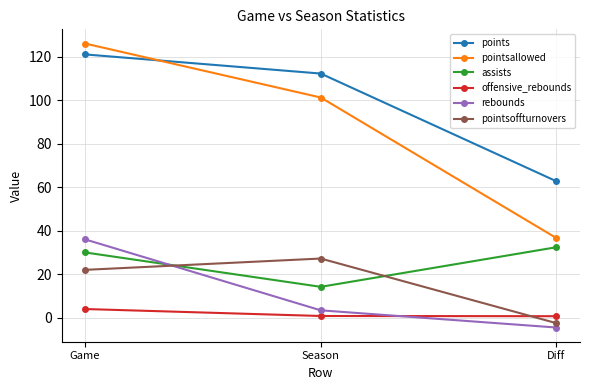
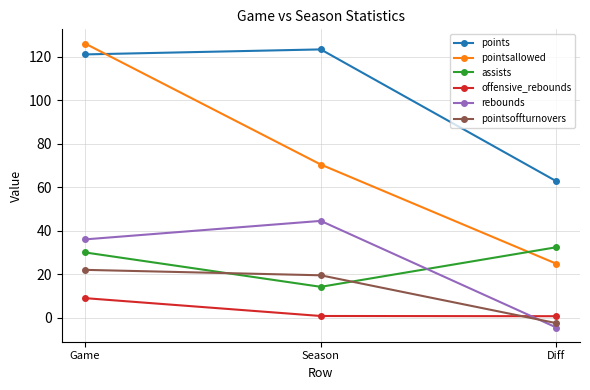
  {
    "points": {
      "Game": 121,
-     "Season": 112,
+     "Season": 123,
      "Diff": 63
    },
    "pointsallowed": {
      "Game": 126,
-     "Season": 101,
-     "Diff": 37
+     "Season": 70,
+     "Diff": 25
    },
    "assists": {
      "Game": 30,
      "Season": 14,
      "Diff": 32
    },
    "offensive_rebounds": {
-     "Game": 4,
+     "Game": 9,
      "Season": 1,
      "Diff": 1
    },
    "rebounds": {
      "Game": 36,
-     "Season": 3,
+     "Season": 45,
      "Diff": -5
    },
    "pointsoffturnovers": {
      "Game": 22,
-     "Season": 27,
+     "Season": 20,
      "Diff": -3
    }
  }
